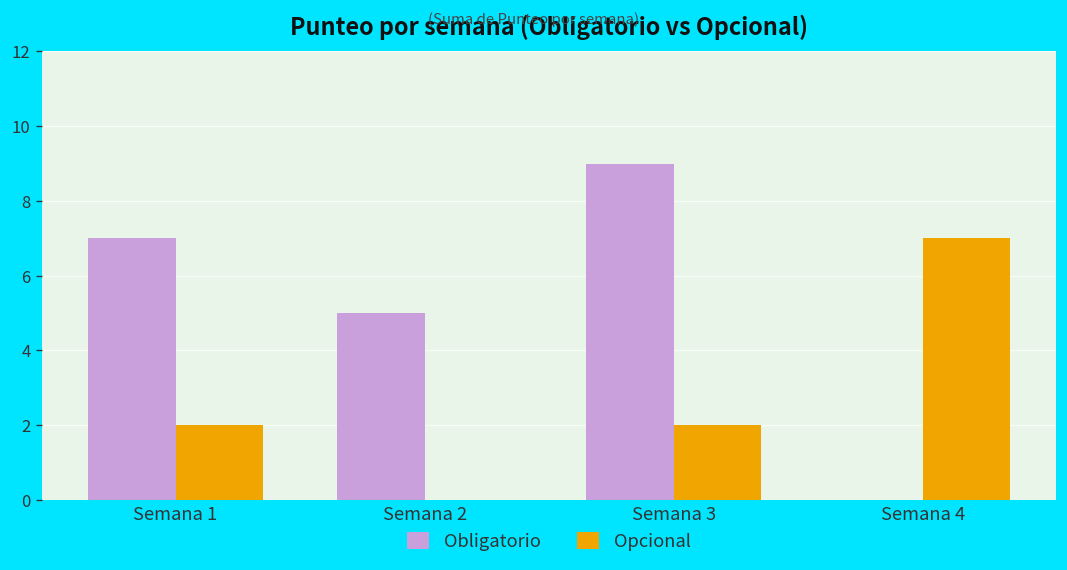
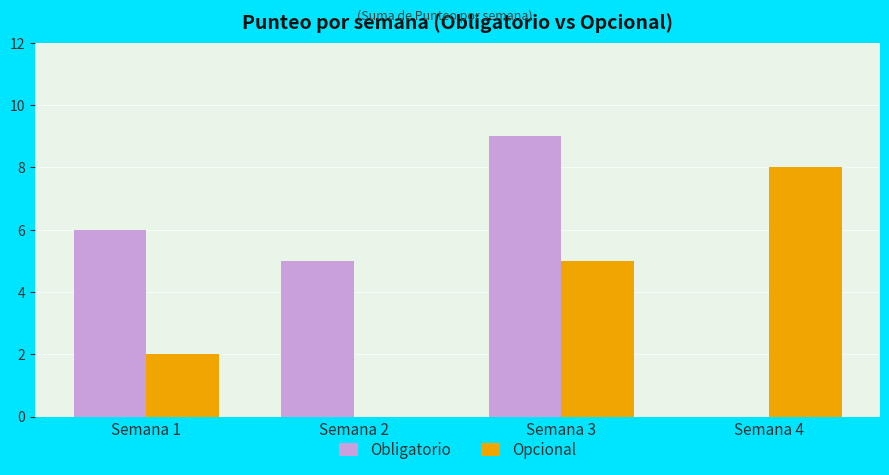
  {
    "Obligatorio": {
-     "Semana 1": 7,
+     "Semana 1": 6,
      "Semana 2": 5,
      "Semana 3": 9,
      "Semana 4": 0
    },
    "Opcional": {
      "Semana 1": 2,
      "Semana 2": 0,
-     "Semana 3": 2,
-     "Semana 4": 7
+     "Semana 3": 5,
+     "Semana 4": 8
    }
  }
